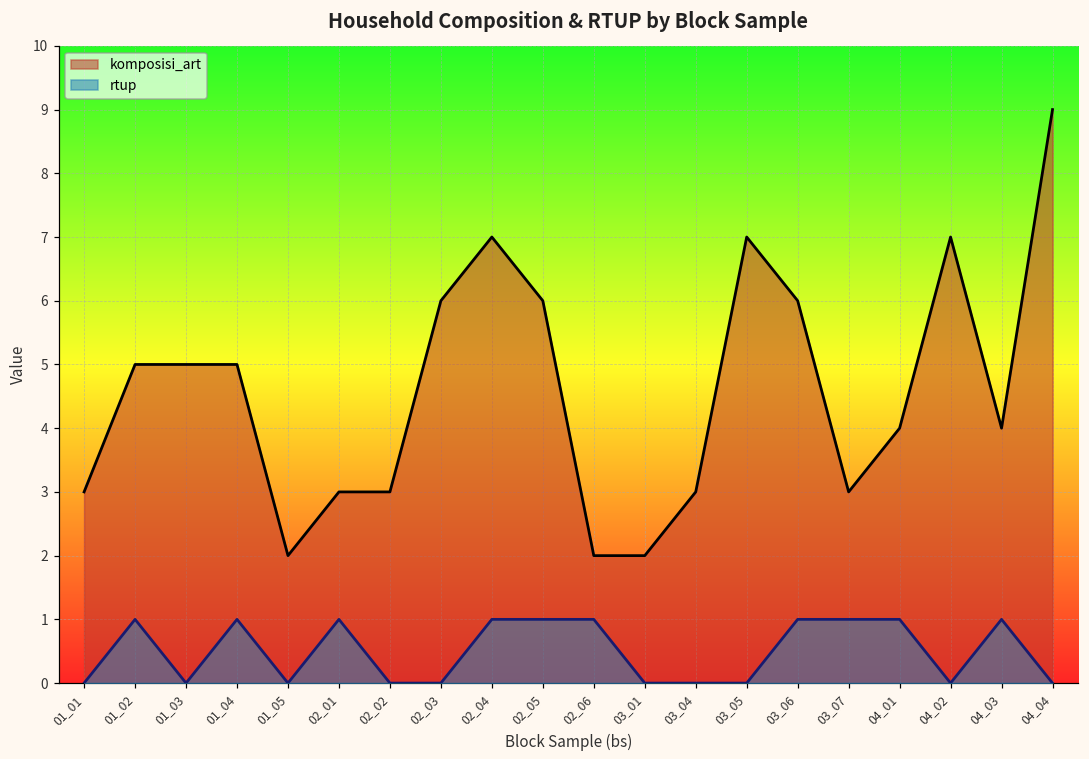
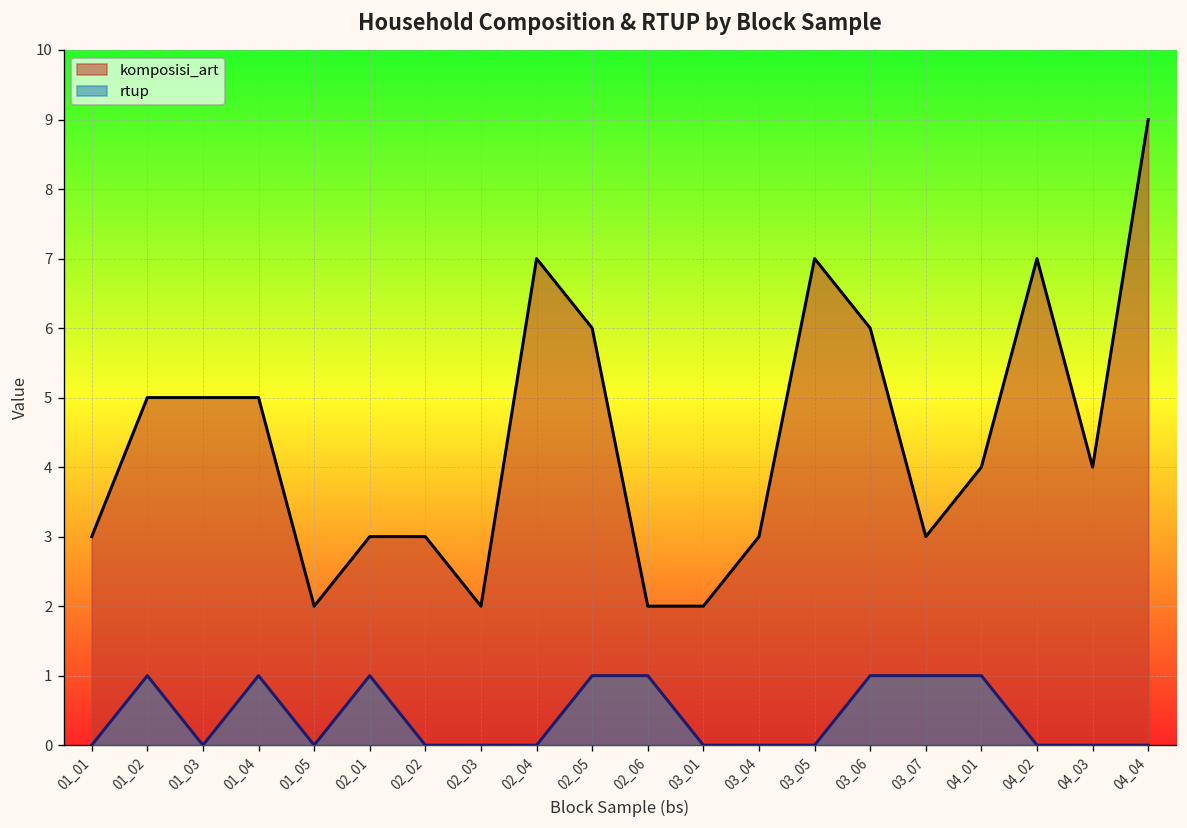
  {
    "komposisi_art": {
      "01_01": 3,
      "01_02": 5,
      "01_03": 5,
      "01_04": 5,
      "01_05": 2,
      "02_01": 3,
      "02_02": 3,
-     "02_03": 6,
+     "02_03": 2,
      "02_04": 7,
      "02_05": 6,
      "02_06": 2,
      "03_01": 2,
      "03_04": 3,
      "03_05": 7,
      "03_06": 6,
      "03_07": 3,
      "04_01": 4,
      "04_02": 7,
      "04_03": 4,
      "04_04": 9
    },
    "rtup": {
      "01_01": 0,
      "01_02": 1,
      "01_03": 0,
      "01_04": 1,
      "01_05": 0,
      "02_01": 1,
      "02_02": 0,
      "02_03": 0,
-     "02_04": 1,
+     "02_04": 0,
      "02_05": 1,
      "02_06": 1,
      "03_01": 0,
      "03_04": 0,
      "03_05": 0,
      "03_06": 1,
      "03_07": 1,
      "04_01": 1,
      "04_02": 0,
-     "04_03": 1,
+     "04_03": 0,
      "04_04": 0
    }
  }
